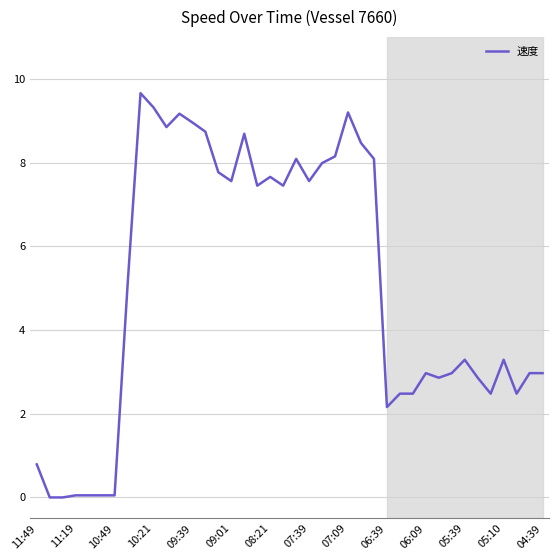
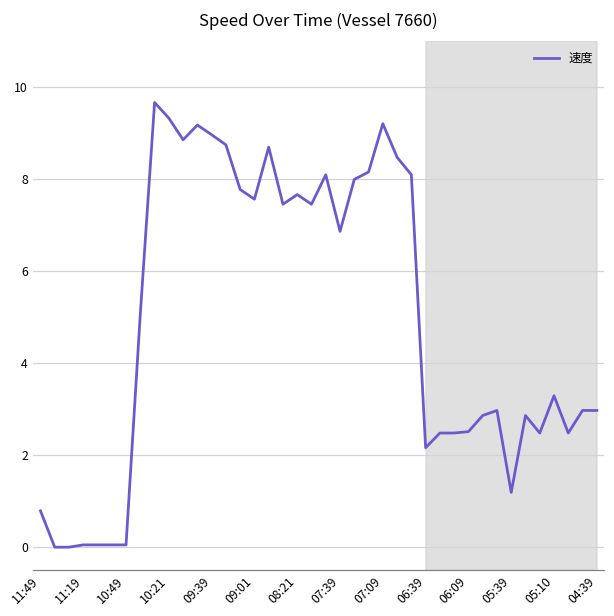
  {
    "11:49": 0.8,
    "11:19": 0.1,
    "10:49": 0.1,
    "10:21": 9.3,
    "09:39": 9.0,
    "09:01": 7.6,
    "08:21": 7.7,
-   "07:39": 7.6,
+   "07:39": 6.9,
    "07:09": 9.2,
    "06:39": 2.2,
-   "06:09": 3.0,
-   "05:39": 3.3,
+   "06:09": 2.5,
+   "05:39": 1.2,
    "05:10": 3.3,
    "04:39": 3.0
  }
